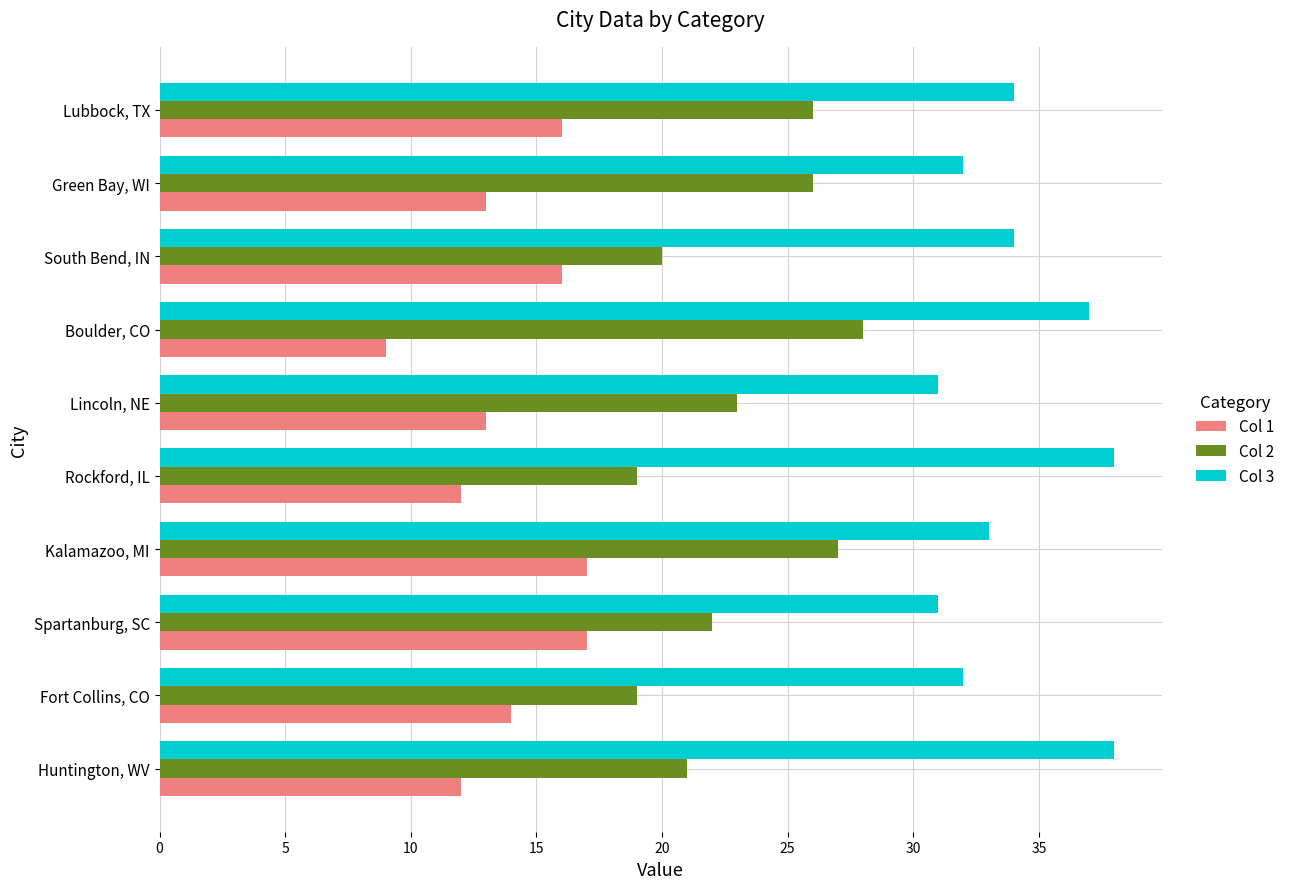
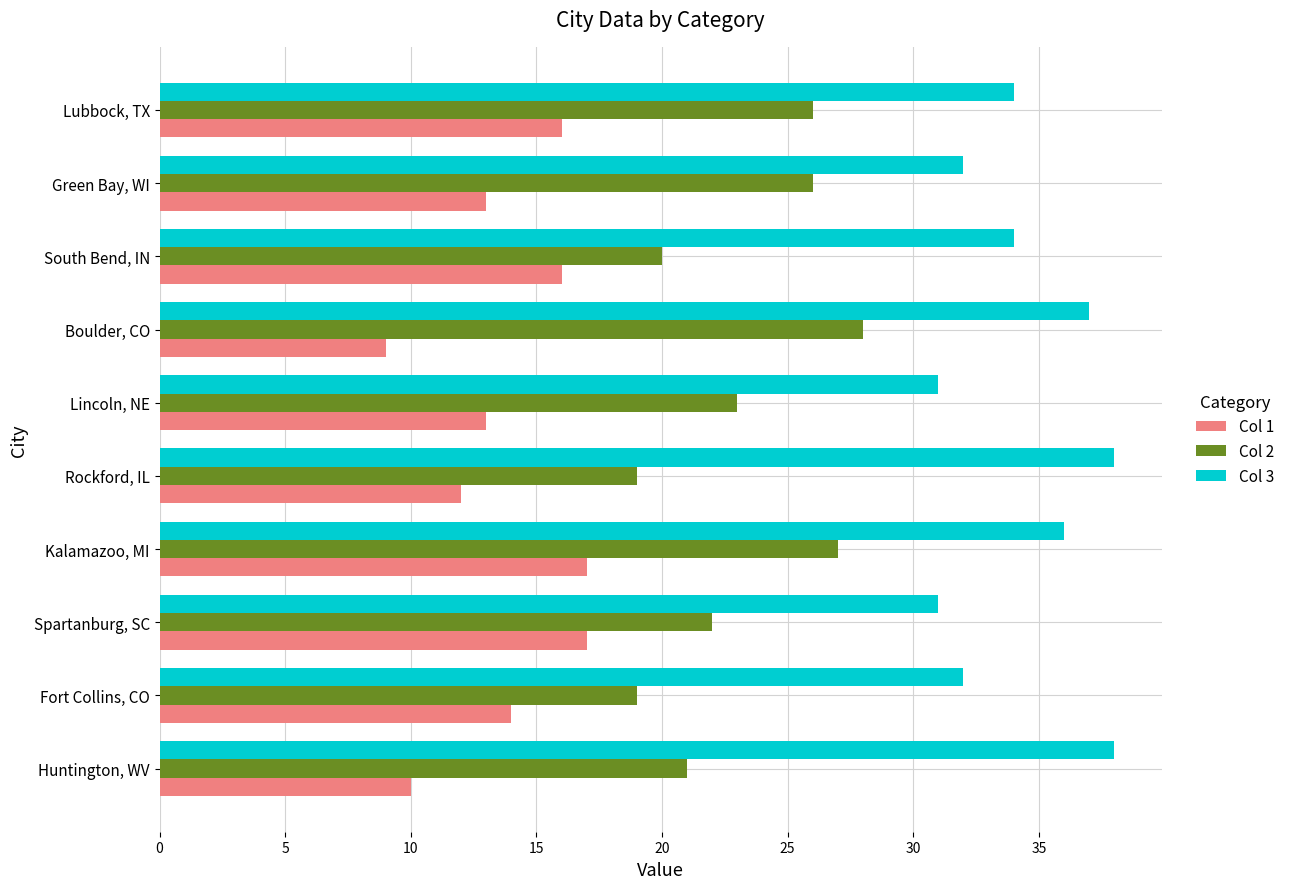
  {
    "Col 1": {
      "Lubbock, TX": 16,
      "Green Bay, WI": 13,
      "South Bend, IN": 16,
      "Boulder, CO": 9,
      "Lincoln, NE": 13,
      "Rockford, IL": 12,
      "Kalamazoo, MI": 17,
      "Spartanburg, SC": 17,
      "Fort Collins, CO": 14,
-     "Huntington, WV": 12
+     "Huntington, WV": 10
    },
    "Col 2": {
      "Lubbock, TX": 26,
      "Green Bay, WI": 26,
      "South Bend, IN": 20,
      "Boulder, CO": 28,
      "Lincoln, NE": 23,
      "Rockford, IL": 19,
      "Kalamazoo, MI": 27,
      "Spartanburg, SC": 22,
      "Fort Collins, CO": 19,
      "Huntington, WV": 21
    },
    "Col 3": {
      "Lubbock, TX": 34,
      "Green Bay, WI": 32,
      "South Bend, IN": 34,
      "Boulder, CO": 37,
      "Lincoln, NE": 31,
      "Rockford, IL": 38,
-     "Kalamazoo, MI": 33,
+     "Kalamazoo, MI": 36,
      "Spartanburg, SC": 31,
      "Fort Collins, CO": 32,
      "Huntington, WV": 38
    }
  }
